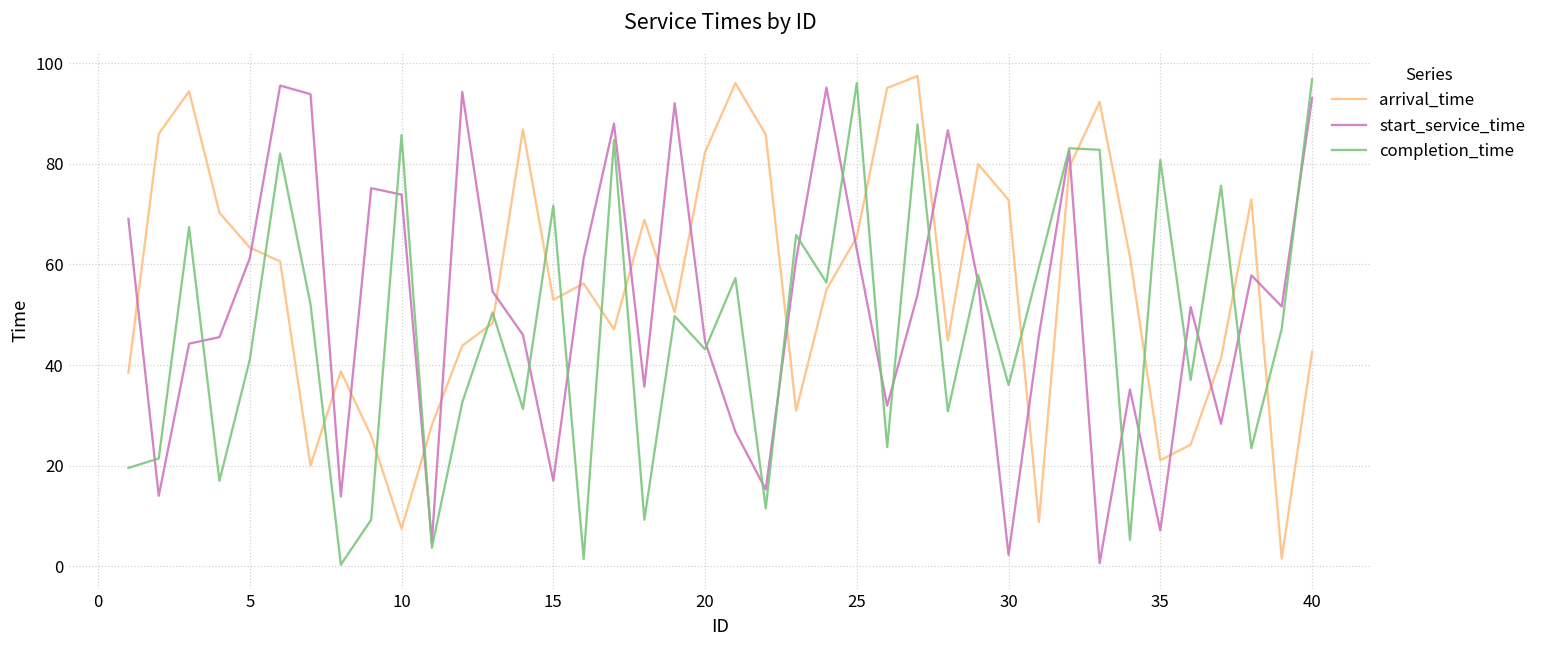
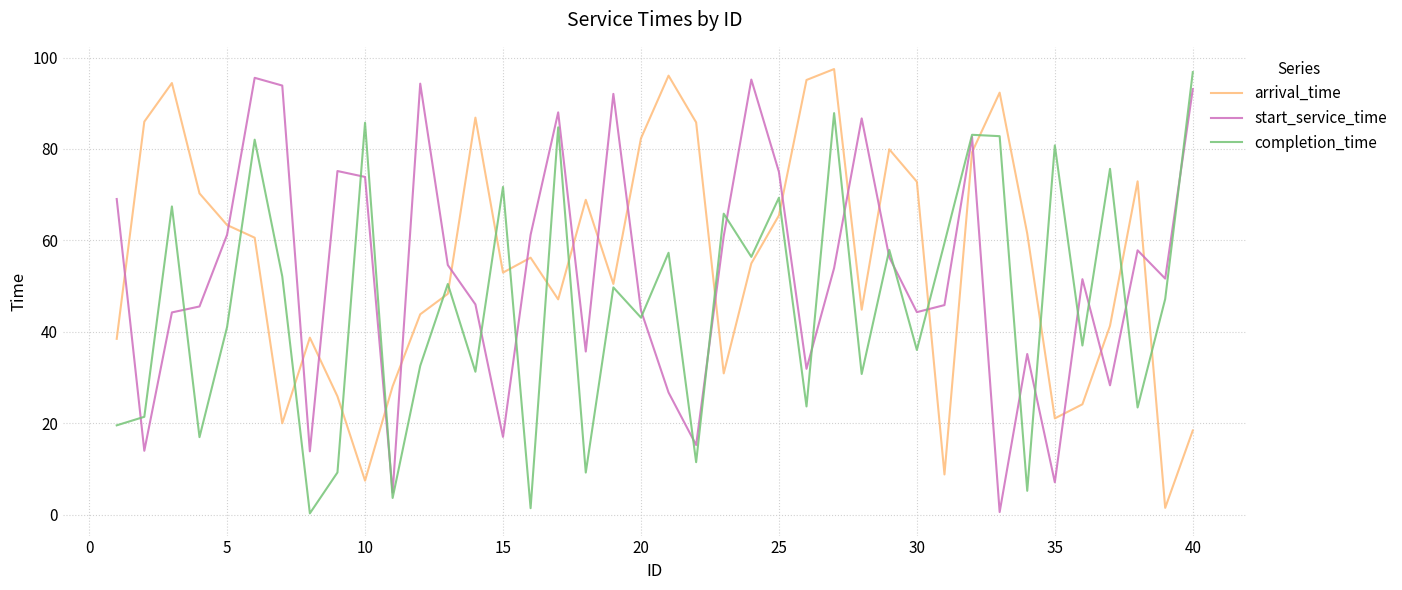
  {
    "arrival_time": {
      "5": 63,
      "10": 7,
      "15": 53,
      "20": 82,
      "25": 65,
      "30": 73,
      "35": 21,
-     "40": 43
+     "40": 18
    },
    "start_service_time": {
      "5": 61,
      "10": 74,
      "15": 17,
      "20": 45,
-     "25": 63,
-     "30": 2,
+     "25": 75,
+     "30": 44,
      "35": 7,
      "40": 93
    },
    "completion_time": {
      "5": 41,
      "10": 86,
      "15": 72,
      "20": 43,
-     "25": 96,
+     "25": 69,
      "30": 36,
      "35": 81,
      "40": 97
    }
  }
